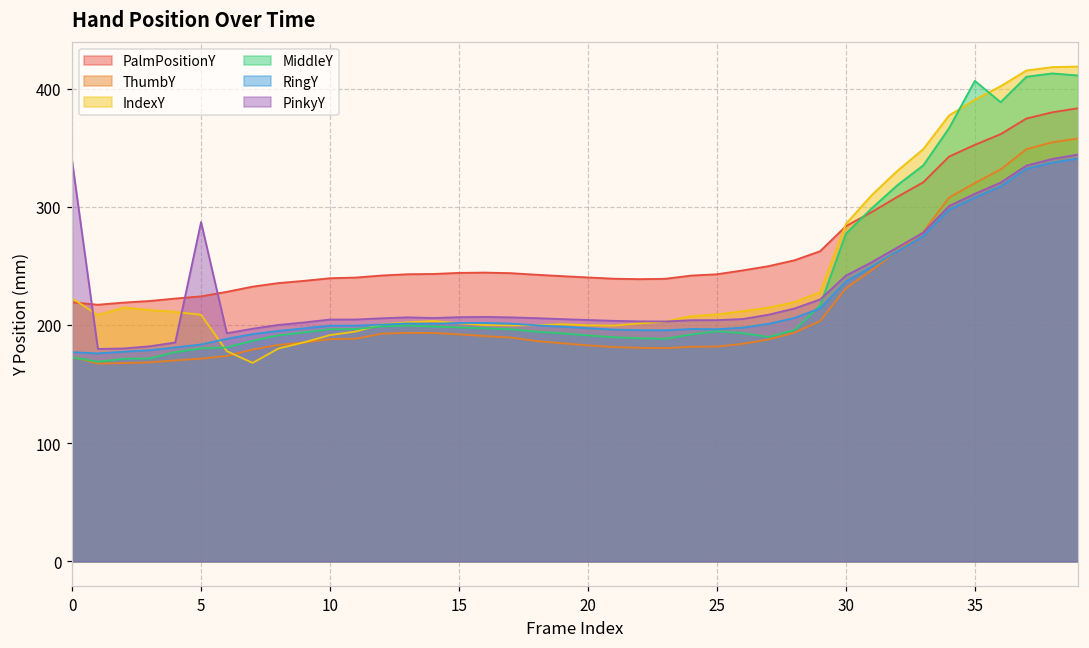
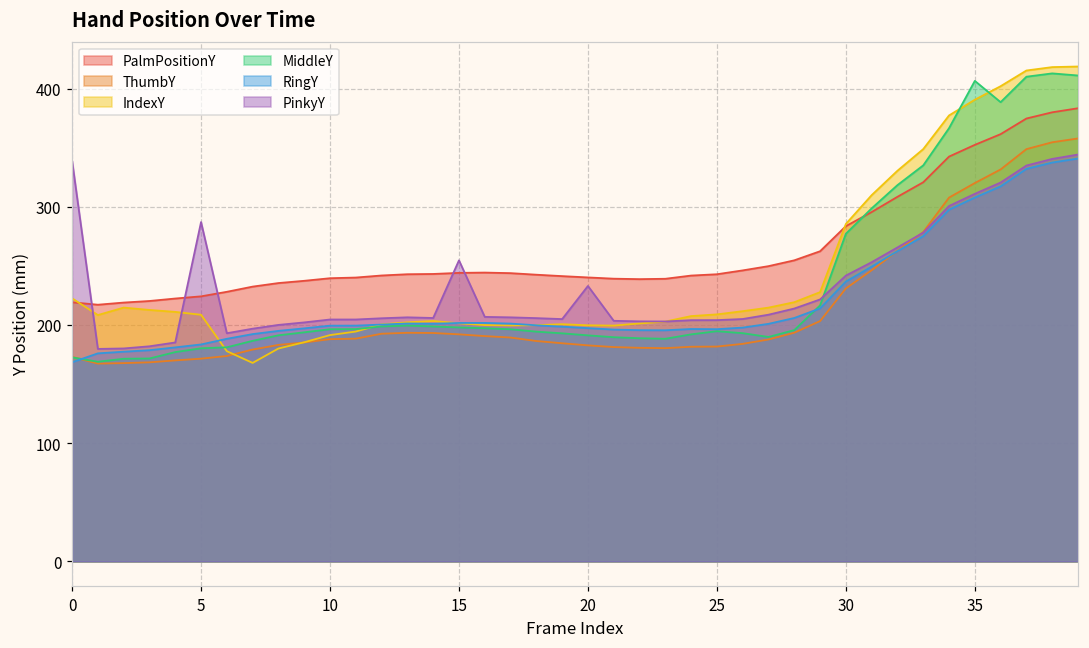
  {
    "MiddleY": {
      "5": 180,
      "10": 196,
      "15": 198,
      "20": 191,
      "30": 277,
      "35": 407
    },
    "RingY": {
-     "0": 177,
+     "0": 168,
      "5": 184,
      "10": 199,
      "20": 197,
      "30": 237,
      "35": 308
    },
    "PinkyY": {
      "0": 339,
      "5": 287,
      "10": 205,
-     "15": 207,
-     "20": 204,
+     "15": 255,
+     "20": 233,
      "25": 204,
      "30": 242,
      "35": 311
    }
  }
